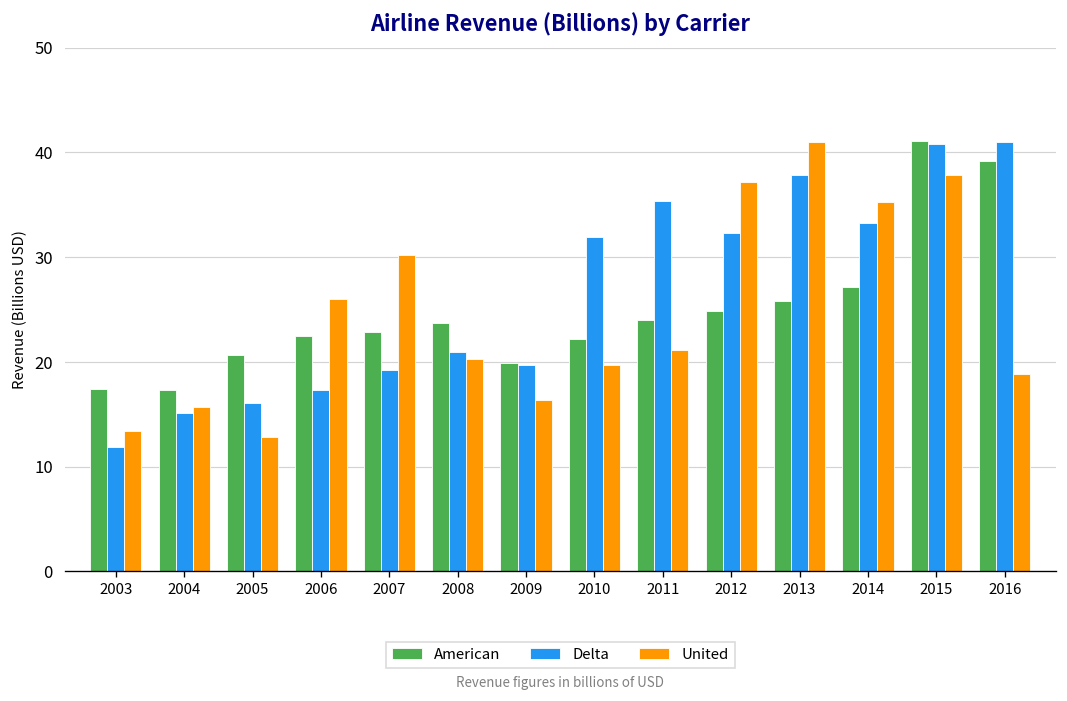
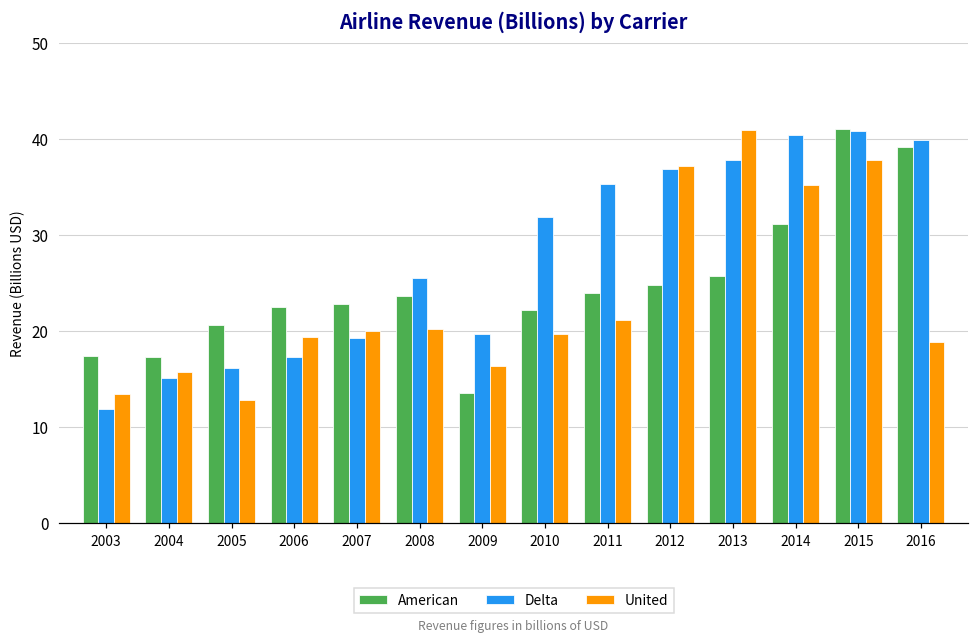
  {
    "American": {
      "2003": 17,
      "2004": 17,
      "2005": 21,
      "2006": 22,
      "2007": 23,
      "2008": 24,
-     "2009": 20,
+     "2009": 14,
      "2010": 22,
      "2011": 24,
      "2012": 25,
      "2013": 26,
-     "2014": 27,
+     "2014": 31,
      "2015": 41,
      "2016": 39
    },
    "Delta": {
      "2003": 12,
      "2004": 15,
      "2005": 16,
      "2006": 17,
      "2007": 19,
-     "2008": 21,
+     "2008": 25,
      "2009": 20,
      "2010": 32,
      "2011": 35,
-     "2012": 32,
+     "2012": 37,
      "2013": 38,
-     "2014": 33,
+     "2014": 40,
      "2015": 41,
-     "2016": 41
+     "2016": 40
    },
    "United": {
      "2003": 13,
      "2004": 16,
      "2005": 13,
-     "2006": 26,
-     "2007": 30,
+     "2006": 19,
+     "2007": 20,
      "2008": 20,
      "2009": 16,
      "2010": 20,
      "2011": 21,
      "2012": 37,
      "2013": 41,
      "2014": 35,
      "2015": 38,
      "2016": 19
    }
  }
